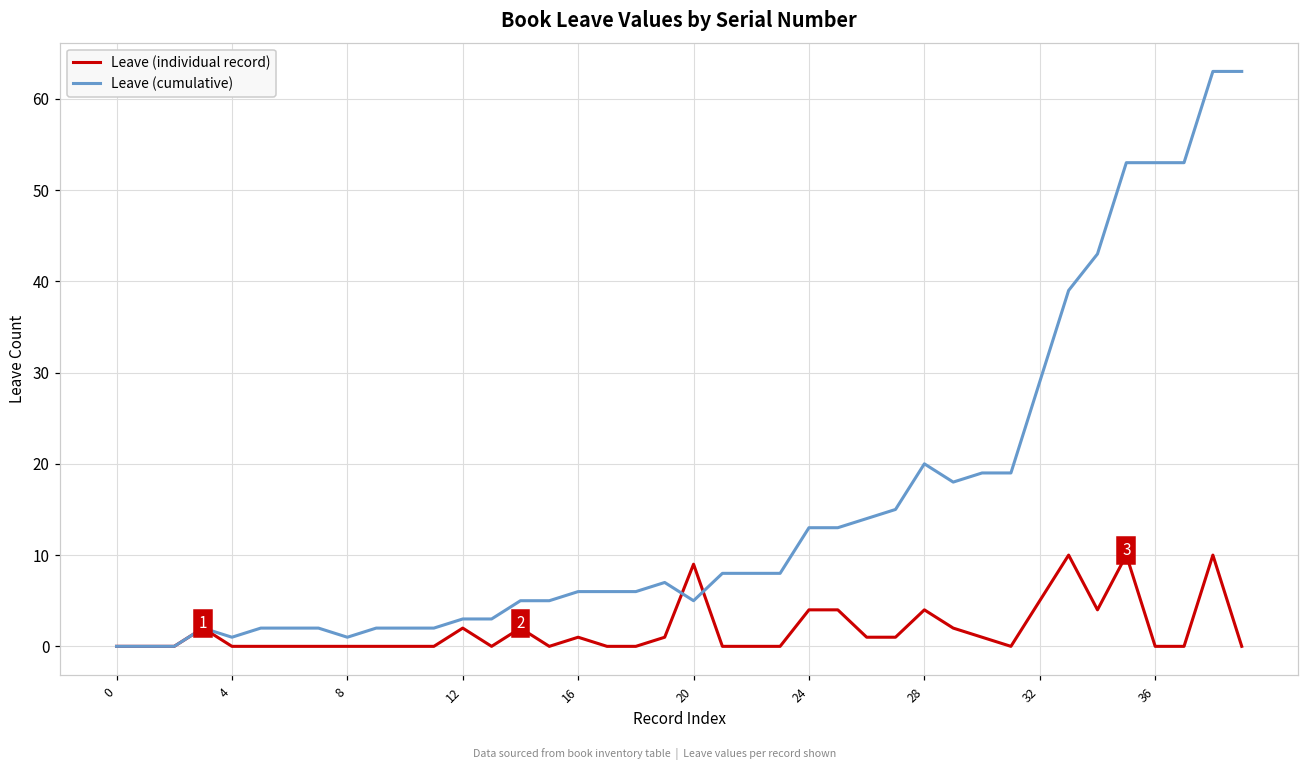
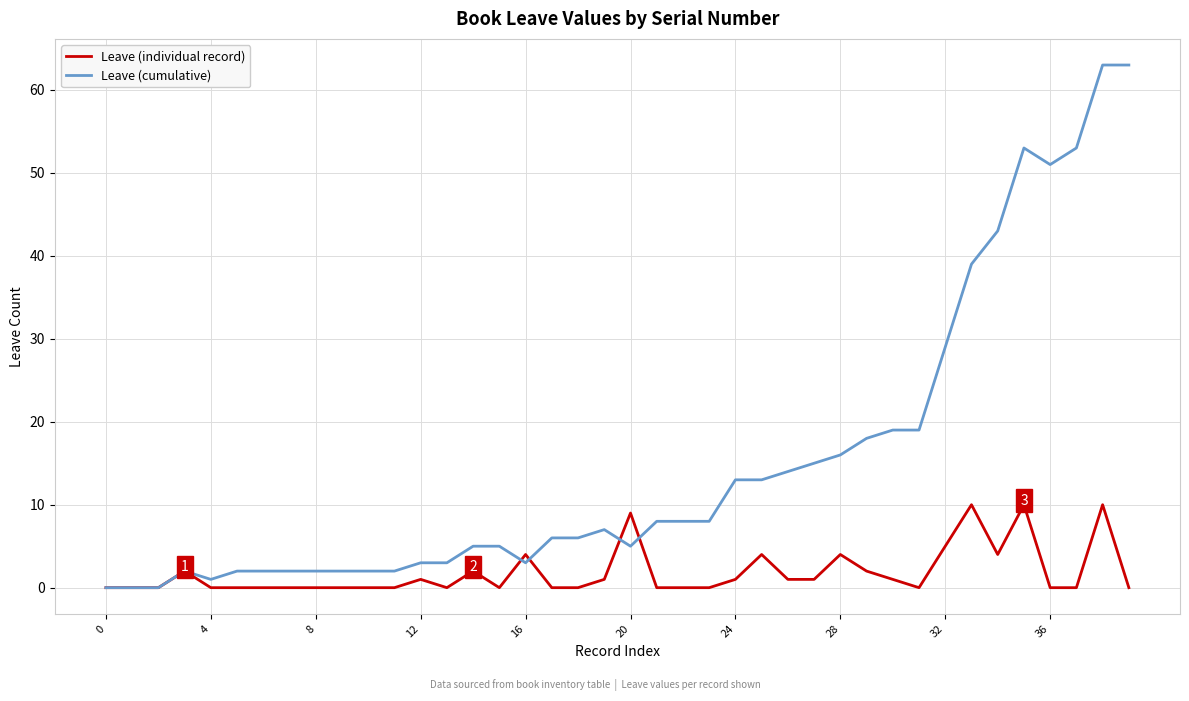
  {
    "Leave (individual record)": {
      "4": 0,
      "8": 0,
-     "12": 2,
-     "16": 1,
+     "12": 1,
+     "16": 4,
      "20": 9,
-     "24": 4,
+     "24": 1,
      "28": 4,
      "32": 5,
      "36": 0
    },
    "Leave (cumulative)": {
-     "8": 1,
+     "8": 2,
      "12": 3,
-     "16": 6,
+     "16": 3,
      "20": 5,
      "24": 13,
-     "28": 20,
+     "28": 16,
      "32": 29,
-     "36": 53
+     "36": 51
    }
  }
